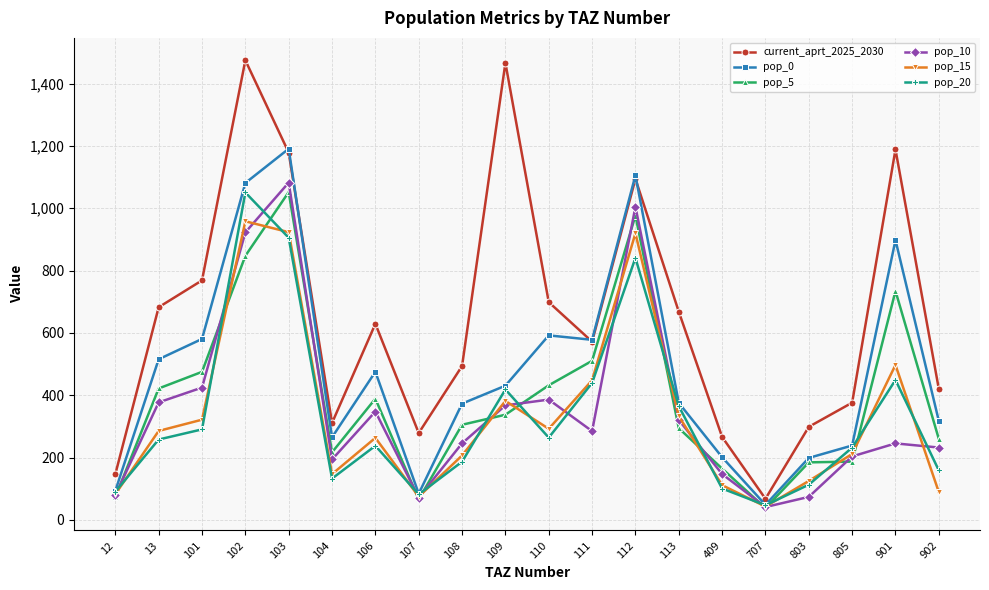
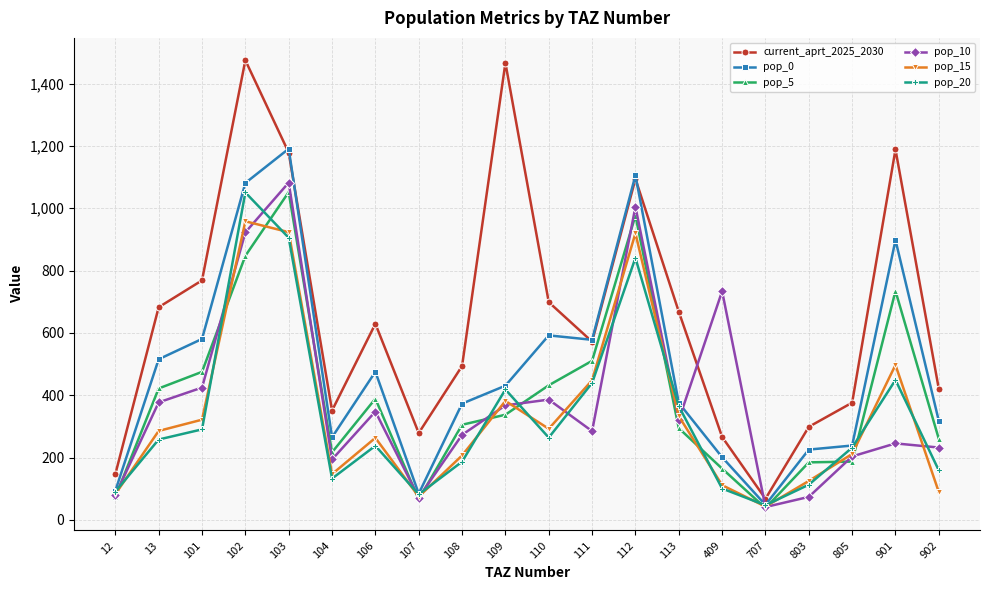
  {
    "current_aprt_2025_2030": {
      "12": "150",
      "13": "680",
      "101": "770",
      "102": "1,470",
      "103": "1,180",
-     "104": "310",
+     "104": "350",
      "106": "630",
      "107": "280",
      "108": "490",
      "109": "1,470",
      "110": "700",
      "112": "1,090",
      "113": "670",
      "409": "270",
      "707": "70",
      "803": "300",
      "805": "380",
      "901": "1,190",
      "902": "420"
    },
    "pop_0": {
      "13": "520",
      "101": "580",
      "102": "1,080",
      "103": "1,190",
      "104": "260",
      "106": "480",
      "108": "370",
      "109": "430",
      "110": "590",
      "112": "1,110",
      "113": "380",
      "409": "200",
-     "803": "200",
+     "803": "230",
      "901": "900",
      "902": "320"
    },
    "pop_10": {
      "13": "380",
      "101": "420",
      "102": "920",
      "103": "1,080",
      "104": "190",
      "106": "350",
-     "108": "250",
+     "108": "270",
      "109": "370",
      "110": "390",
      "111": "280",
      "112": "1,000",
      "113": "320",
-     "409": "150",
+     "409": "730",
      "803": "70",
      "901": "250",
      "902": "230"
    },
    "pop_15": {
      "13": "290",
      "101": "320",
      "102": "960",
      "103": "920",
      "104": "150",
      "106": "260",
      "108": "210",
      "109": "380",
      "110": "290",
      "111": "450",
      "112": "920",
      "113": "330",
      "409": "110",
      "803": "120",
      "901": "500",
      "902": "90"
    }
  }
